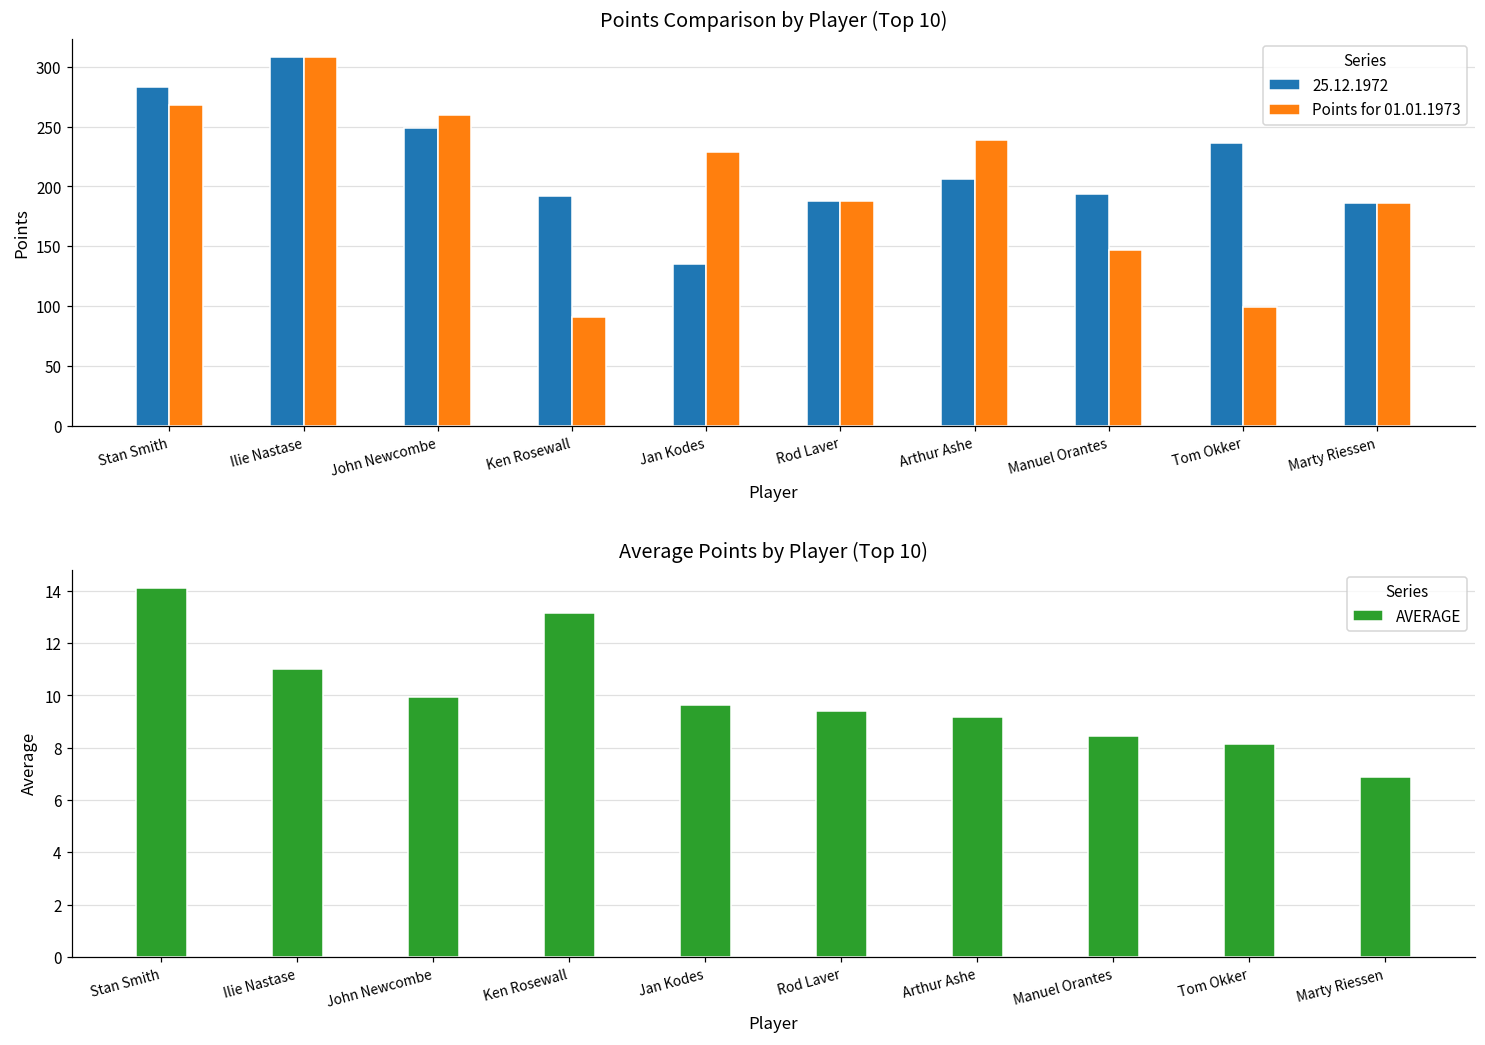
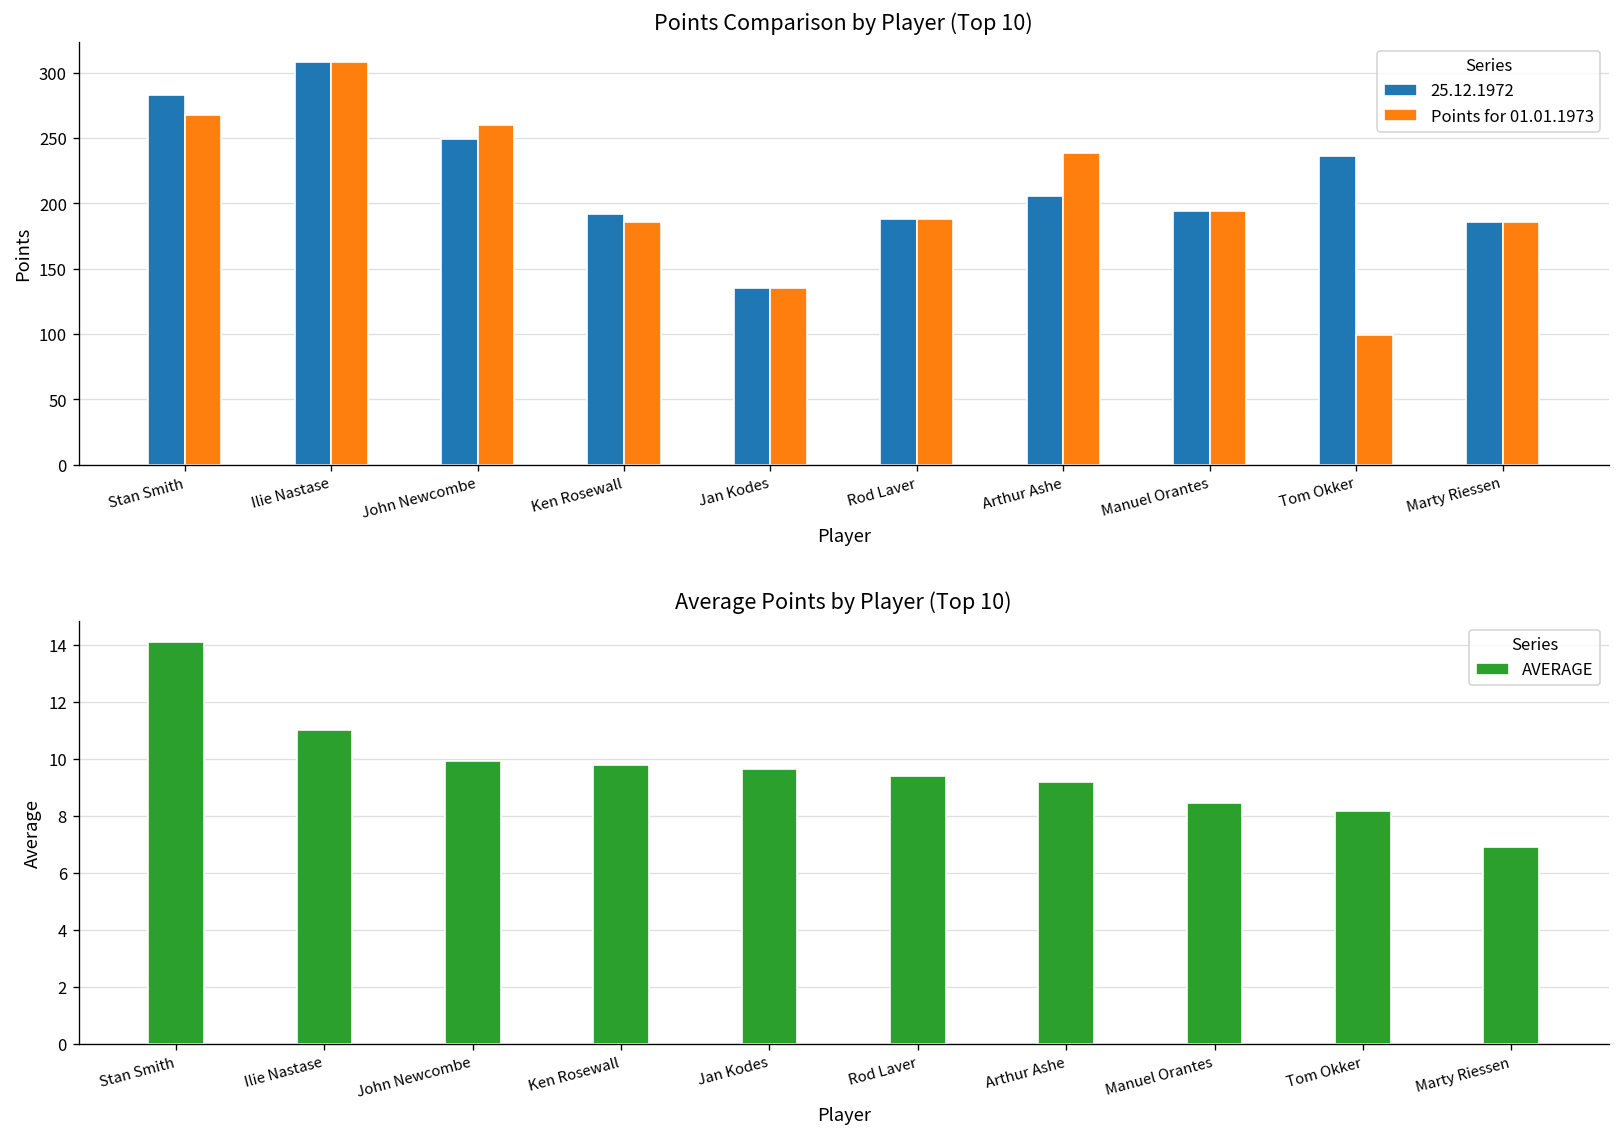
  {
    "Points Comparison by Player (Top 10)": {
      "25.12.1972": {
        "Stan Smith": 283,
        "Ilie Nastase": 308,
        "John Newcombe": 249,
        "Ken Rosewall": 192,
        "Jan Kodes": 135,
        "Rod Laver": 188,
        "Arthur Ashe": 206,
        "Manuel Orantes": 194,
        "Tom Okker": 237,
        "Marty Riessen": 186
      },
      "Points for 01.01.1973": {
        "Stan Smith": 268,
        "Ilie Nastase": 308,
        "John Newcombe": 260,
-       "Ken Rosewall": 91,
-       "Jan Kodes": 229,
+       "Ken Rosewall": 186,
+       "Jan Kodes": 135,
        "Rod Laver": 188,
        "Arthur Ashe": 239,
-       "Manuel Orantes": 147,
+       "Manuel Orantes": 194,
        "Tom Okker": 100,
        "Marty Riessen": 186
      }
    },
    "Average Points by Player (Top 10)": {
      "Stan Smith": 14.1,
      "Ilie Nastase": 11.0,
      "John Newcombe": 9.9,
-     "Ken Rosewall": 13.1,
+     "Ken Rosewall": 9.8,
      "Jan Kodes": 9.6,
      "Rod Laver": 9.4,
      "Arthur Ashe": 9.2,
      "Manuel Orantes": 8.4,
      "Tom Okker": 8.2,
      "Marty Riessen": 6.9
    }
  }
